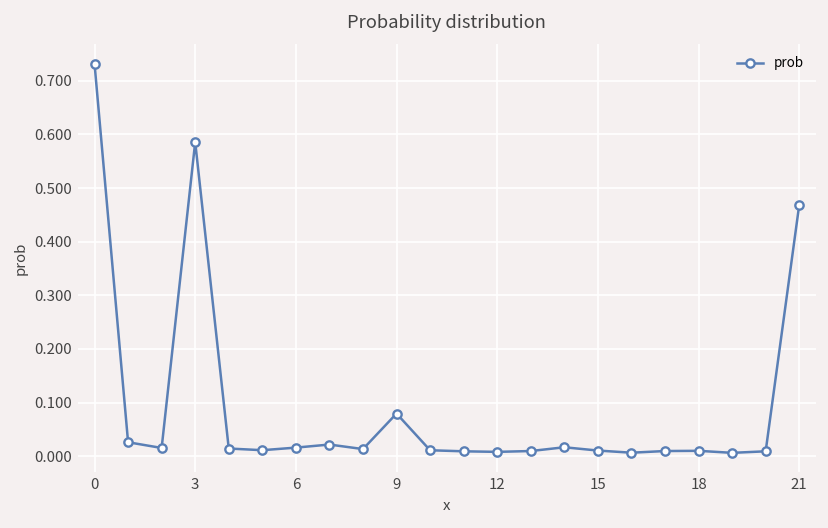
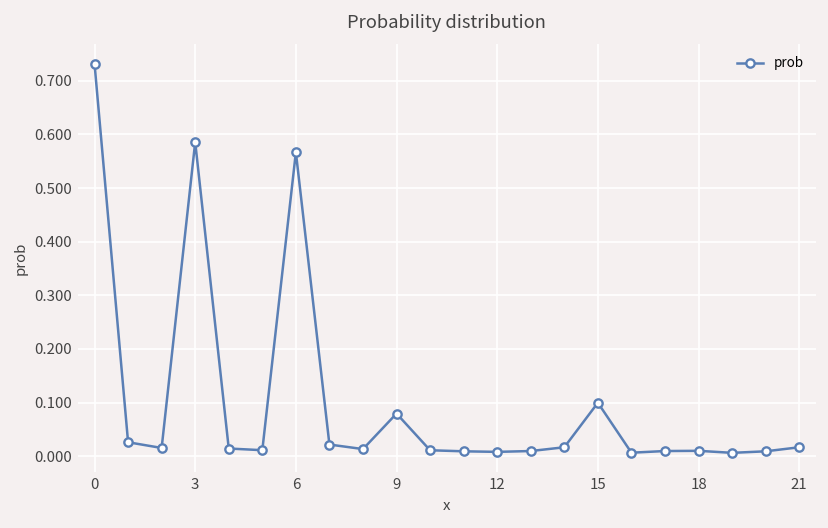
  {
    "0": 0.73,
    "3": 0.59,
-   "6": 0.02,
+   "6": 0.57,
    "9": 0.08,
    "12": 0.01,
-   "15": 0.01,
+   "15": 0.10,
    "18": 0.01,
-   "21": 0.47
+   "21": 0.02
  }
